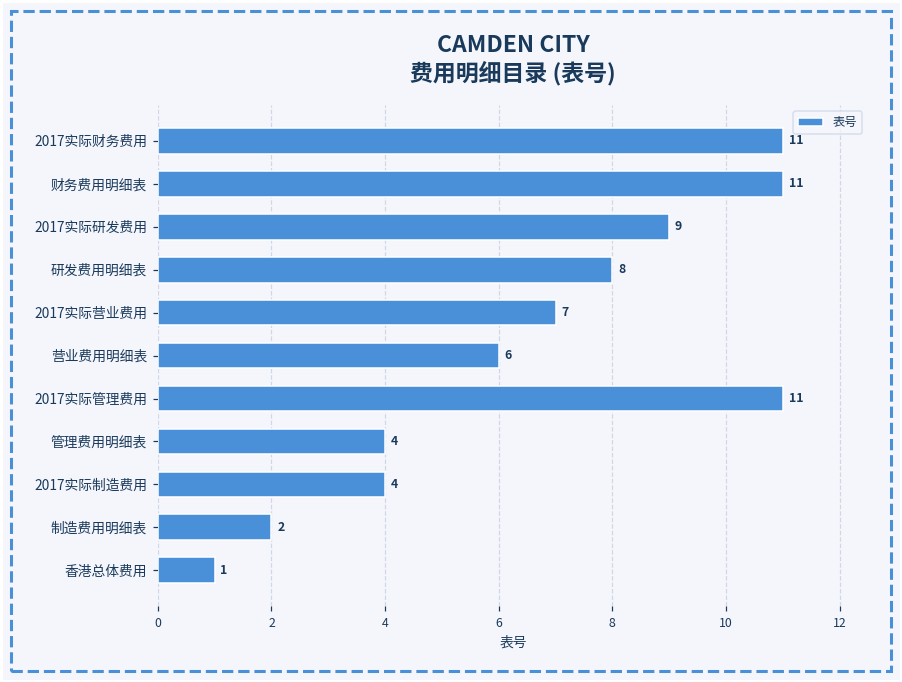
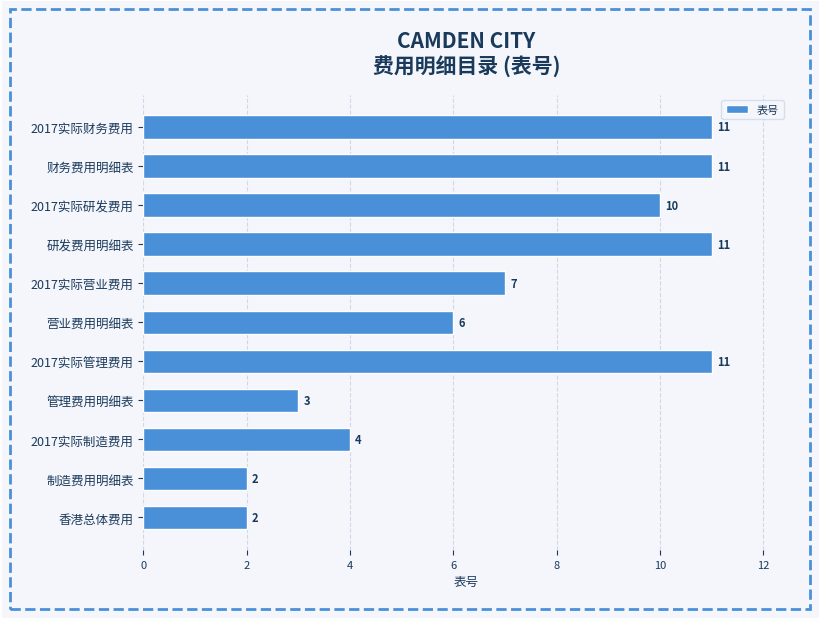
  {
    "2017实际财务费用": 11,
    "财务费用明细表": 11,
-   "2017实际研发费用": 9,
-   "研发费用明细表": 8,
+   "2017实际研发费用": 10,
+   "研发费用明细表": 11,
    "2017实际营业费用": 7,
    "营业费用明细表": 6,
    "2017实际管理费用": 11,
-   "管理费用明细表": 4,
+   "管理费用明细表": 3,
    "2017实际制造费用": 4,
    "制造费用明细表": 2,
-   "香港总体费用": 1
+   "香港总体费用": 2
  }
